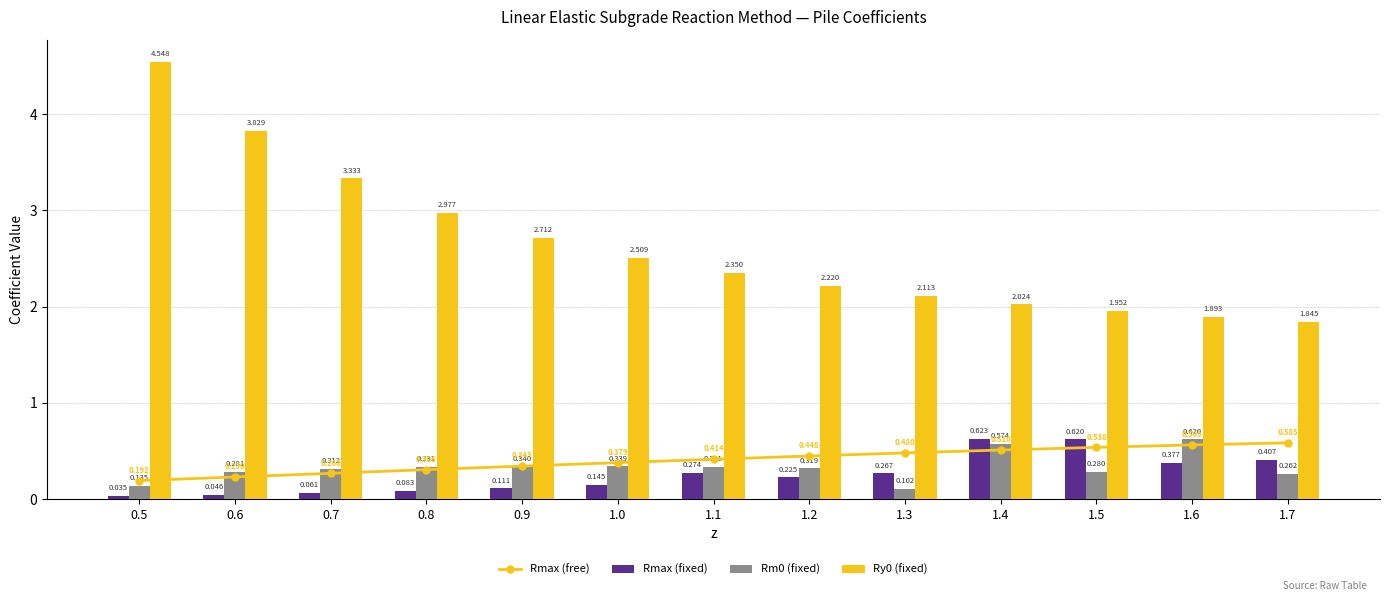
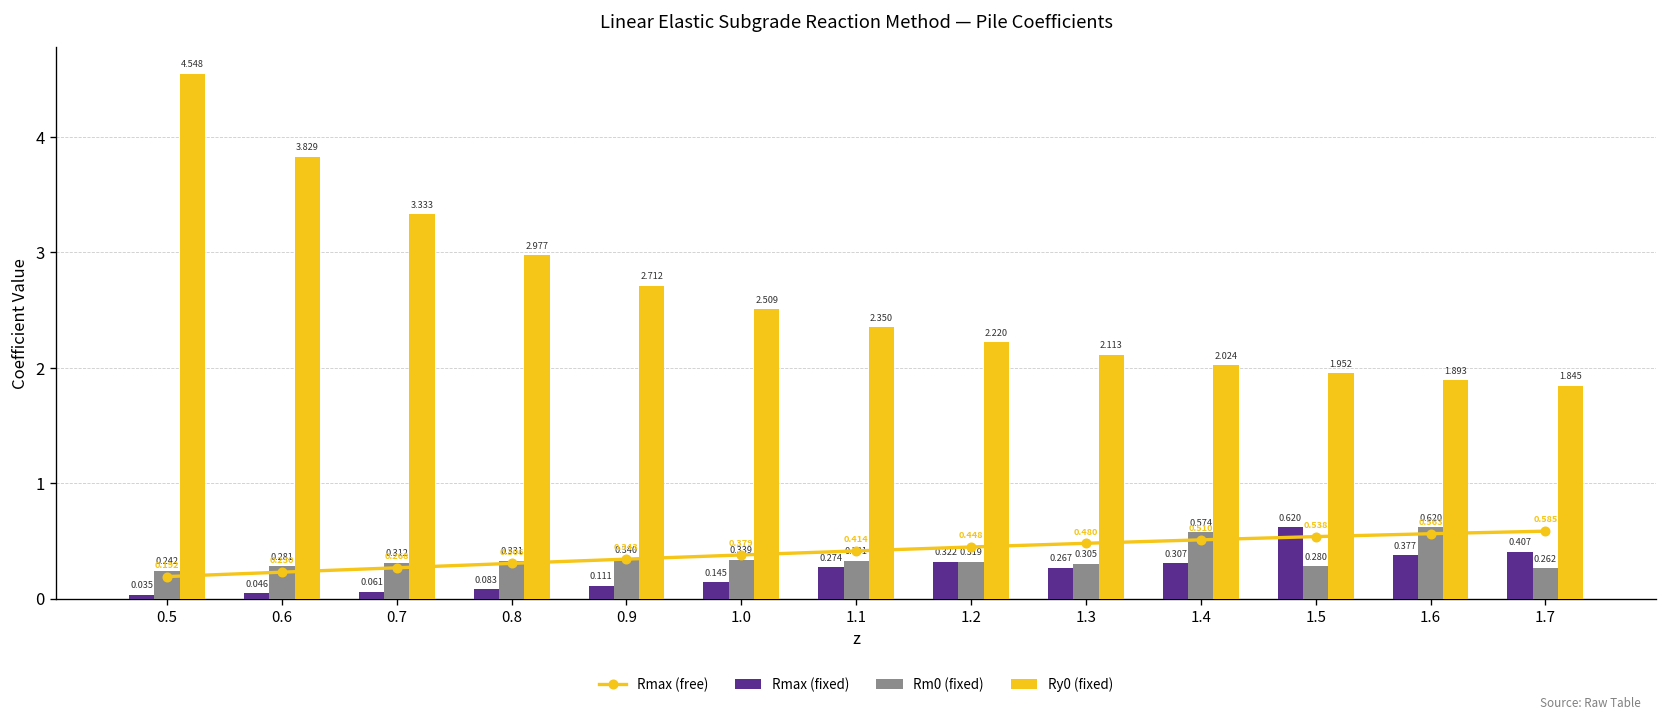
  {
    "Rmax (fixed)": {
      "0.5": 0.035,
      "0.6": 0.046,
      "0.7": 0.061,
      "0.8": 0.083,
      "0.9": 0.111,
      "1.0": 0.145,
      "1.1": 0.274,
-     "1.2": 0.225,
+     "1.2": 0.322,
      "1.3": 0.267,
-     "1.4": 0.623,
+     "1.4": 0.307,
      "1.5": 0.620,
      "1.6": 0.377,
      "1.7": 0.407
    },
    "Rm0 (fixed)": {
-     "0.5": 0.135,
-     "1.3": 0.102,
+     "0.5": 0.242,
+     "1.3": 0.305,
      "1.5": 0.280,
      "1.7": 0.262
    }
  }
